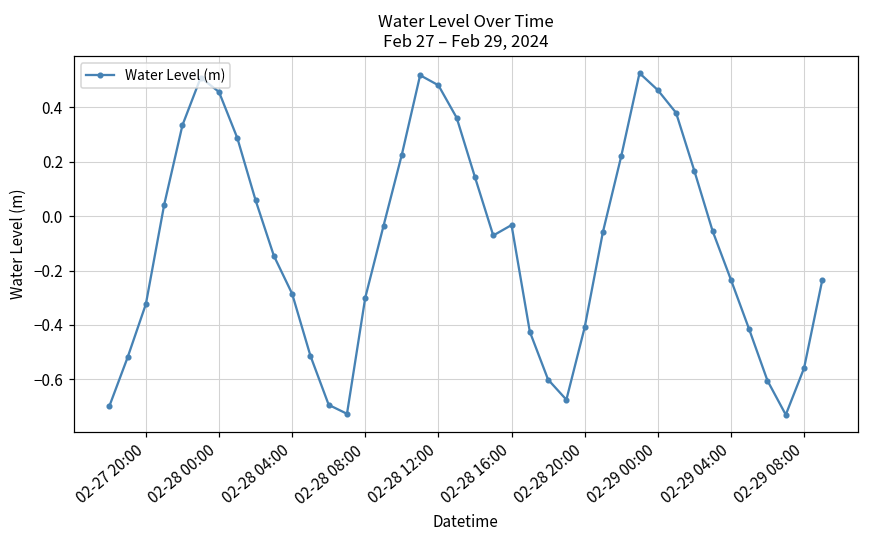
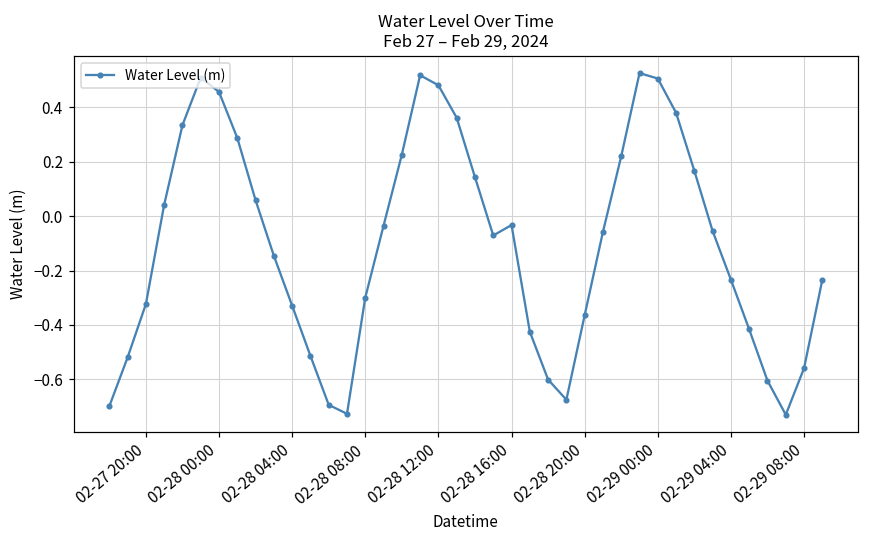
  {
    "02-27 20:00": -0.32,
    "02-28 00:00": 0.46,
-   "02-28 04:00": -0.29,
+   "02-28 04:00": -0.33,
    "02-28 08:00": -0.30,
    "02-28 12:00": 0.48,
    "02-28 16:00": -0.03,
-   "02-28 20:00": -0.41,
-   "02-29 00:00": 0.46,
+   "02-28 20:00": -0.36,
+   "02-29 00:00": 0.51,
    "02-29 04:00": -0.23,
    "02-29 08:00": -0.56
  }
